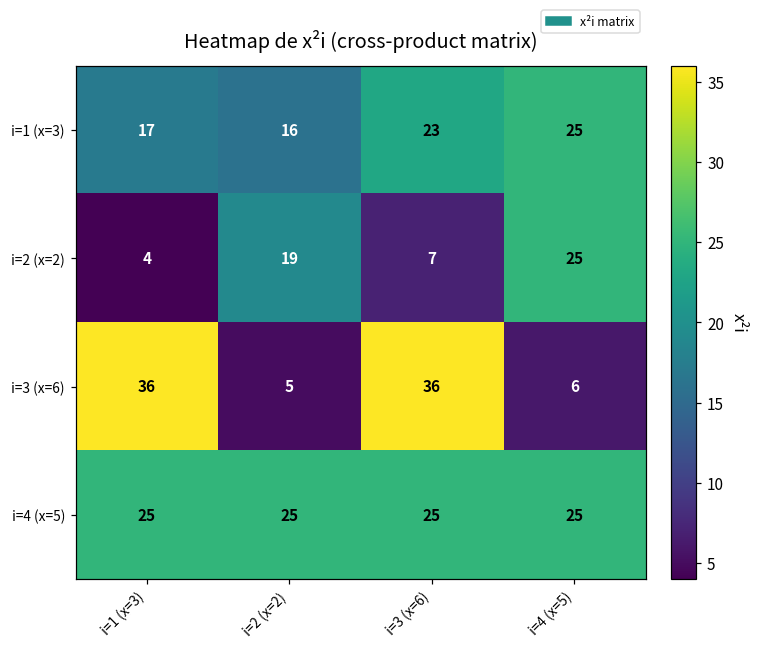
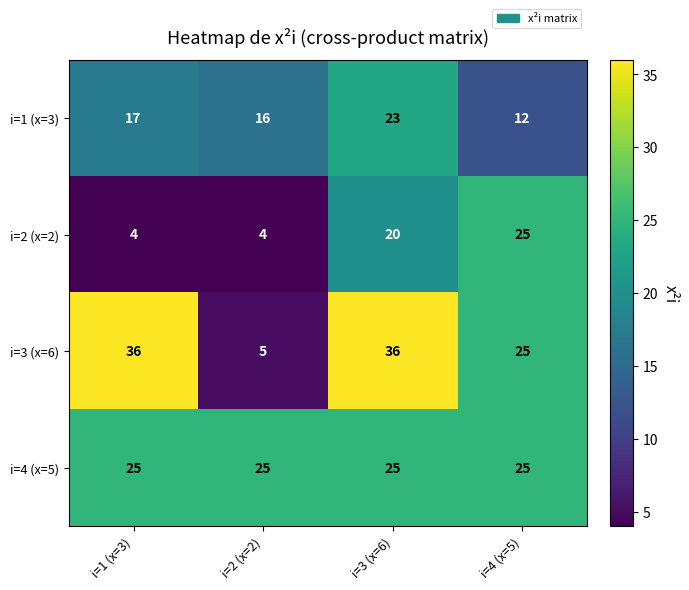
  {
    "i=1 (x=3)": {
      "i=1 (x=3)": 17,
      "i=2 (x=2)": 16,
      "i=3 (x=6)": 23,
-     "i=4 (x=5)": 25
+     "i=4 (x=5)": 12
    },
    "i=2 (x=2)": {
      "i=1 (x=3)": 4,
-     "i=2 (x=2)": 19,
-     "i=3 (x=6)": 7,
+     "i=2 (x=2)": 4,
+     "i=3 (x=6)": 20,
      "i=4 (x=5)": 25
    },
    "i=3 (x=6)": {
      "i=1 (x=3)": 36,
      "i=2 (x=2)": 5,
      "i=3 (x=6)": 36,
-     "i=4 (x=5)": 6
+     "i=4 (x=5)": 25
    },
    "i=4 (x=5)": {
      "i=1 (x=3)": 25,
      "i=2 (x=2)": 25,
      "i=3 (x=6)": 25,
      "i=4 (x=5)": 25
    }
  }
